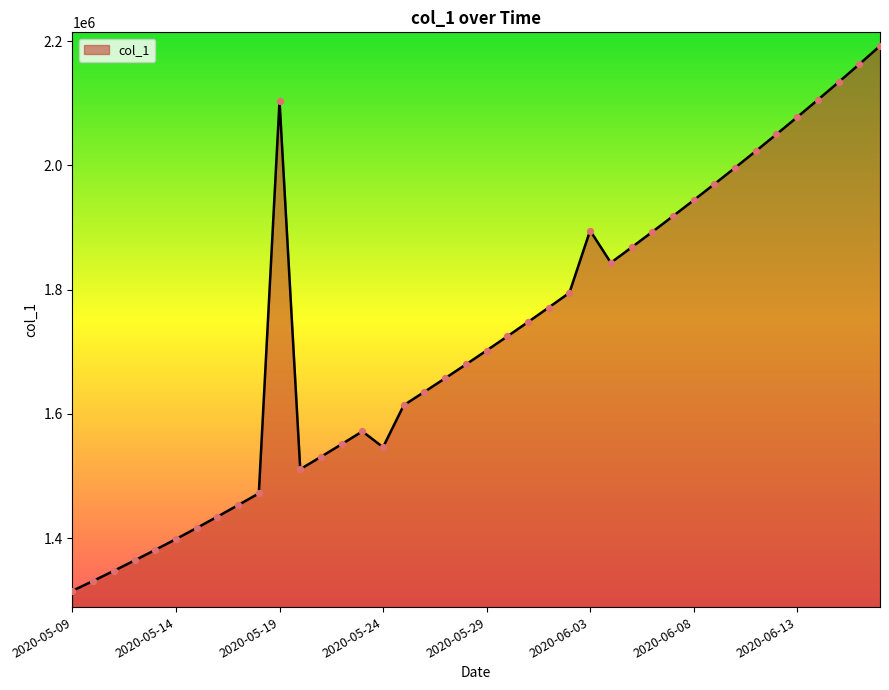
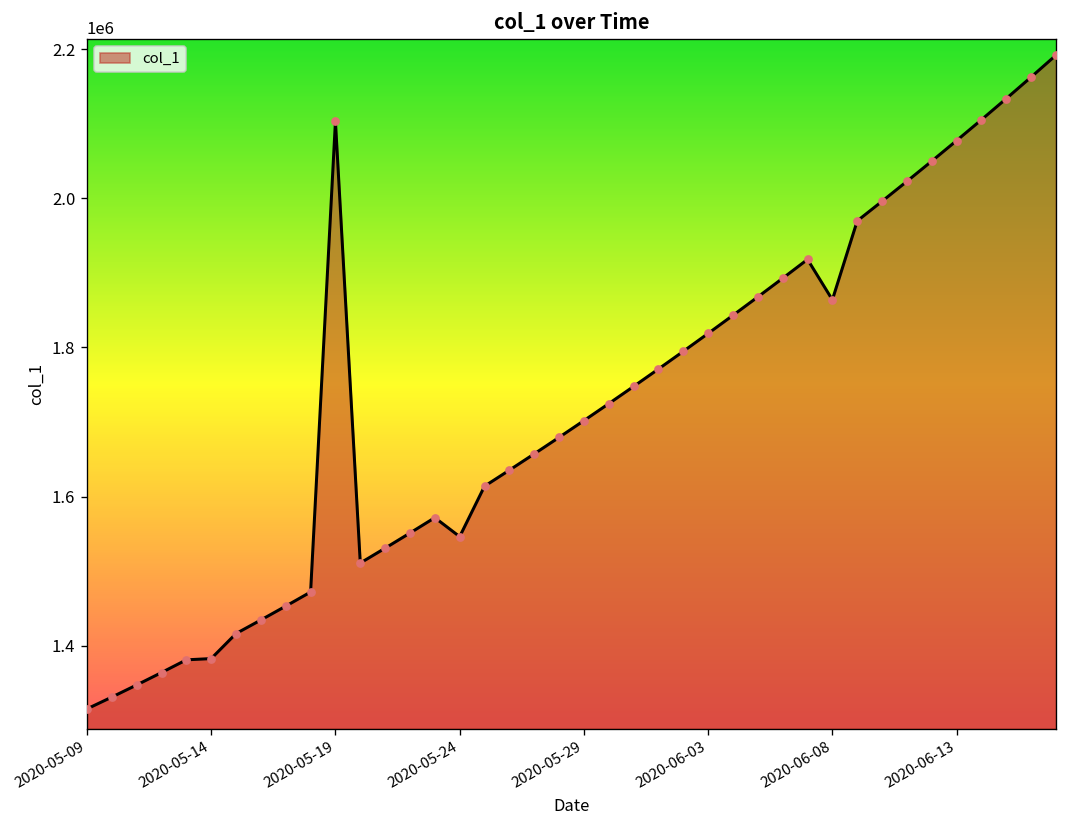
  {
    "2020-05-09": 1320000,
-   "2020-05-14": 1400000,
+   "2020-05-14": 1380000,
    "2020-05-19": 2100000,
    "2020-05-24": 1550000,
    "2020-05-29": 1700000,
-   "2020-06-03": 1900000,
-   "2020-06-08": 1940000,
+   "2020-06-03": 1820000,
+   "2020-06-08": 1860000,
    "2020-06-13": 2080000
  }
